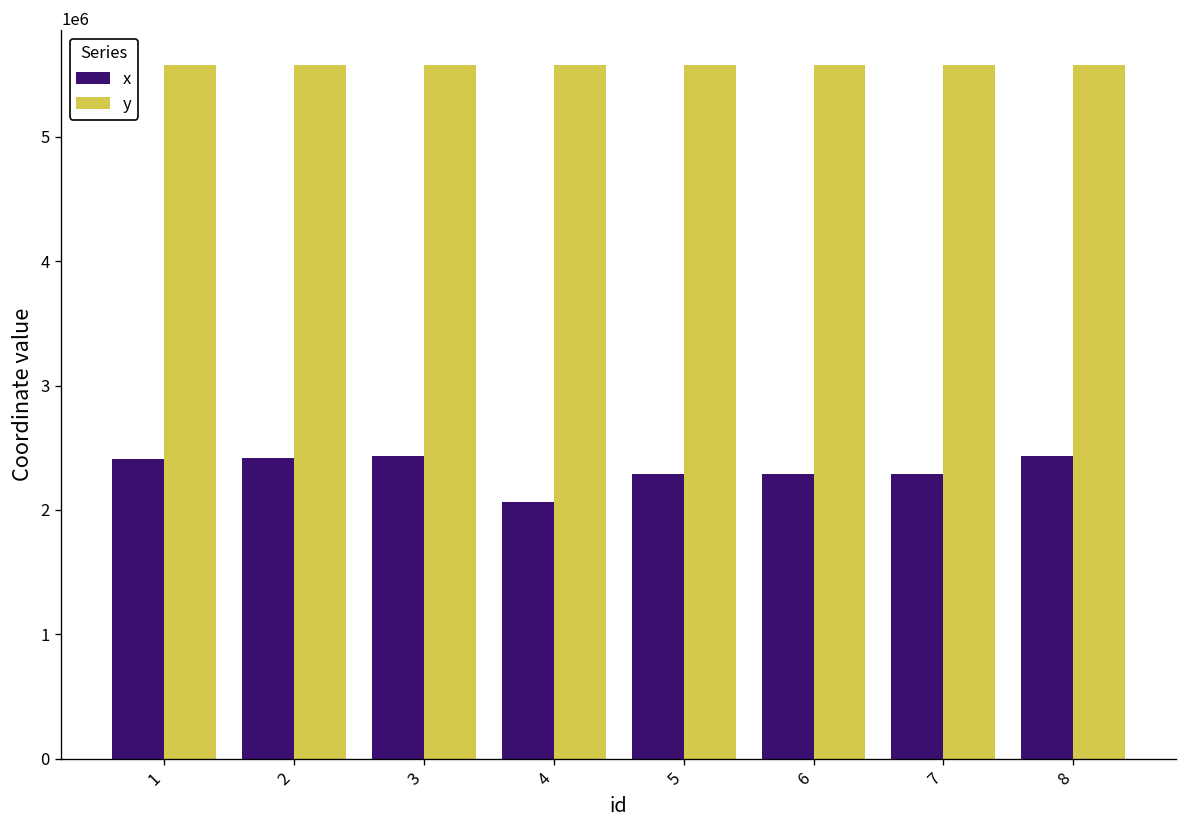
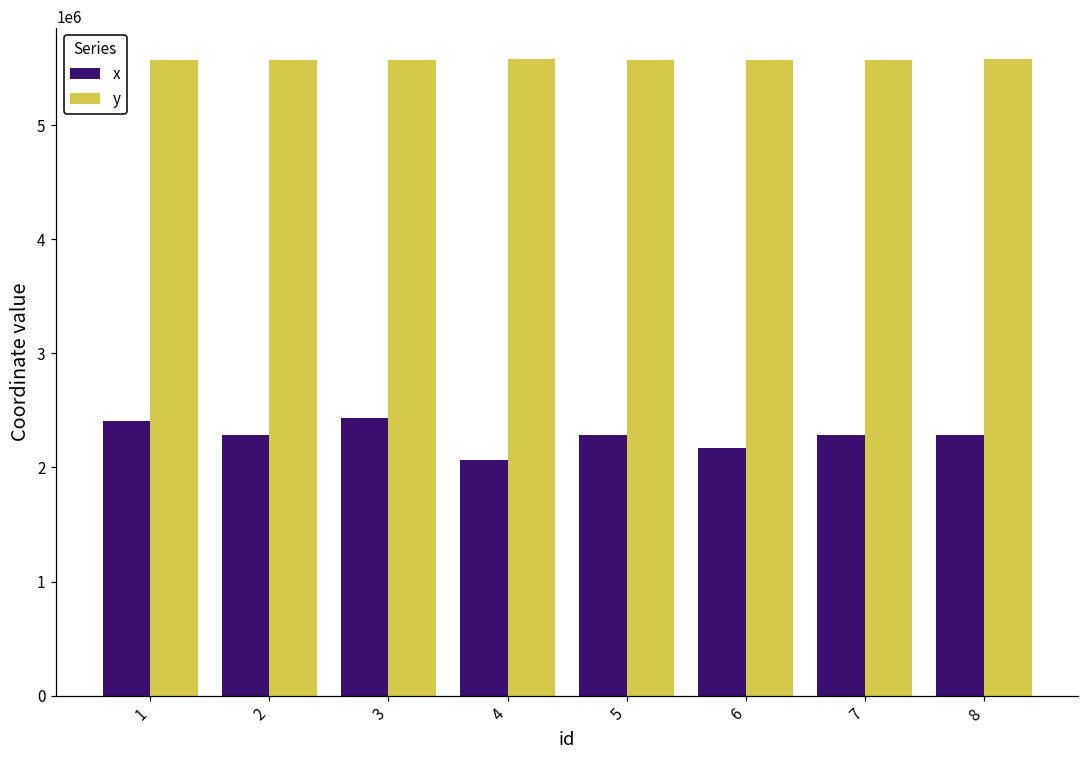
  {
    "x": {
      "1": 2410000,
-     "2": 2420000,
+     "2": 2290000,
      "3": 2430000,
      "4": 2060000,
      "5": 2290000,
-     "6": 2290000,
+     "6": 2170000,
      "7": 2290000,
-     "8": 2430000
+     "8": 2290000
    },
    "y": {
      "1": 5580000,
      "2": 5580000,
      "3": 5580000,
      "4": 5580000,
      "5": 5580000,
      "6": 5580000,
      "7": 5580000,
      "8": 5580000
    }
  }
